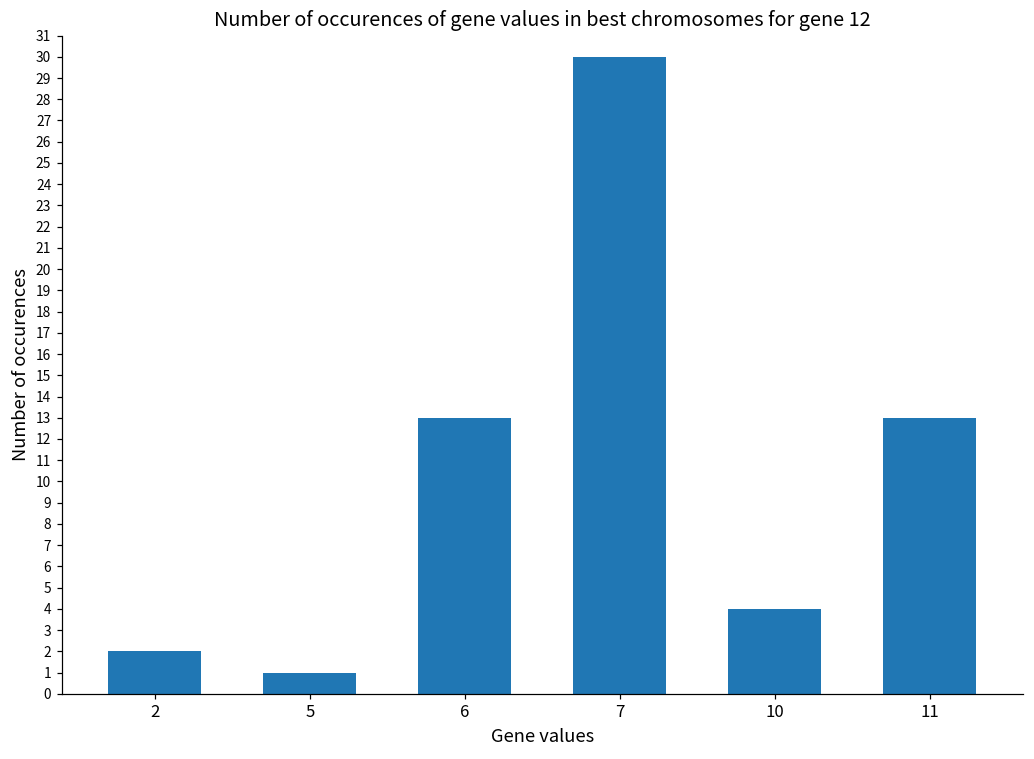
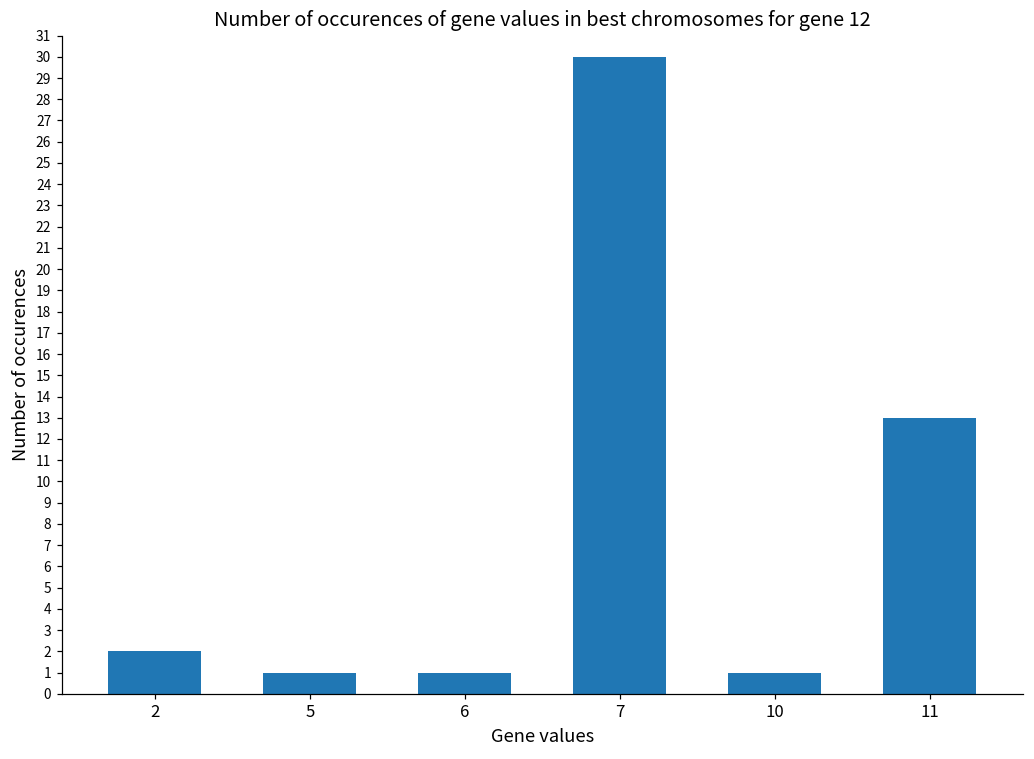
  {
    "2": 2,
    "5": 1,
-   "6": 13,
+   "6": 1,
    "7": 30,
-   "10": 4,
+   "10": 1,
    "11": 13
  }
